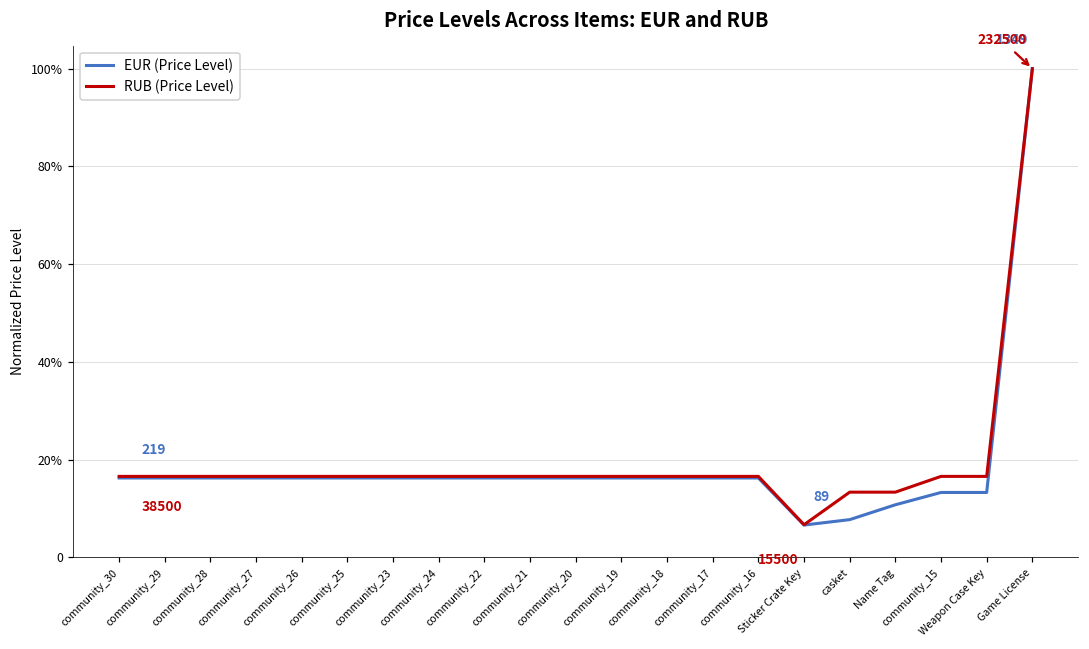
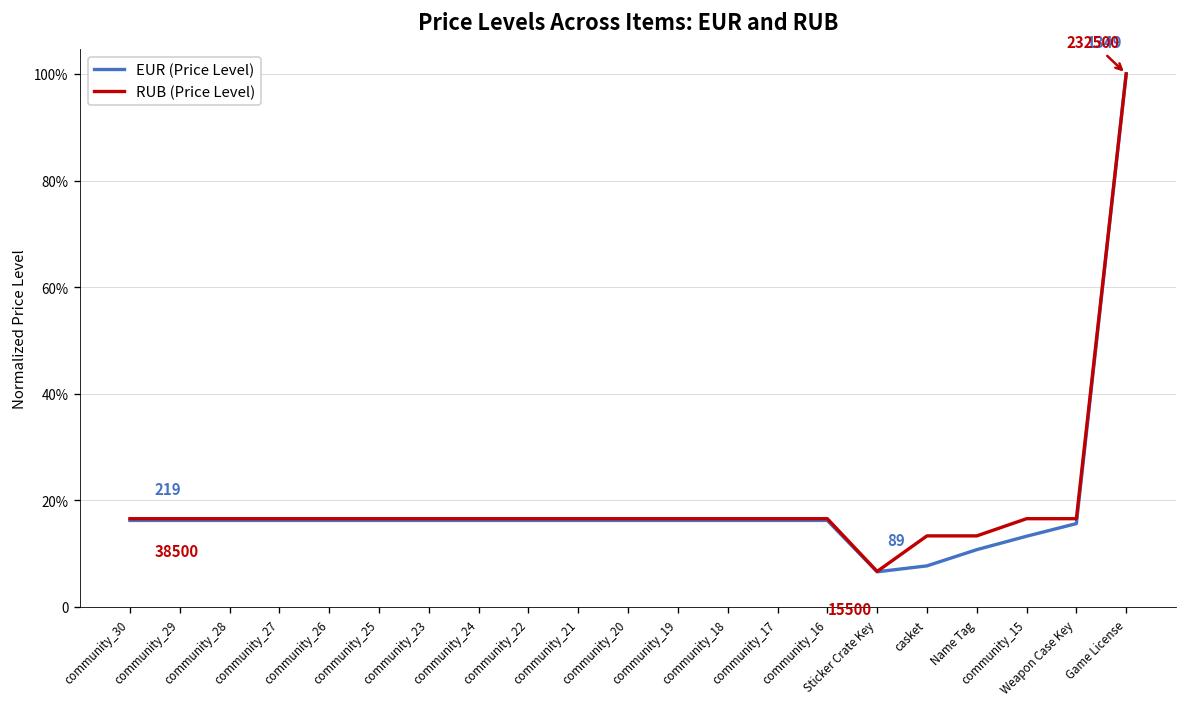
  {
    "EUR (Price Level)": {
      "casket": "8%",
      "Name Tag": "11%",
      "community_15": "13%",
-     "Weapon Case Key": "13%"
+     "Weapon Case Key": "16%"
    },
    "RUB (Price Level)": {
      "Name Tag": "13%",
      "community_15": "17%",
      "Weapon Case Key": "17%"
    }
  }
